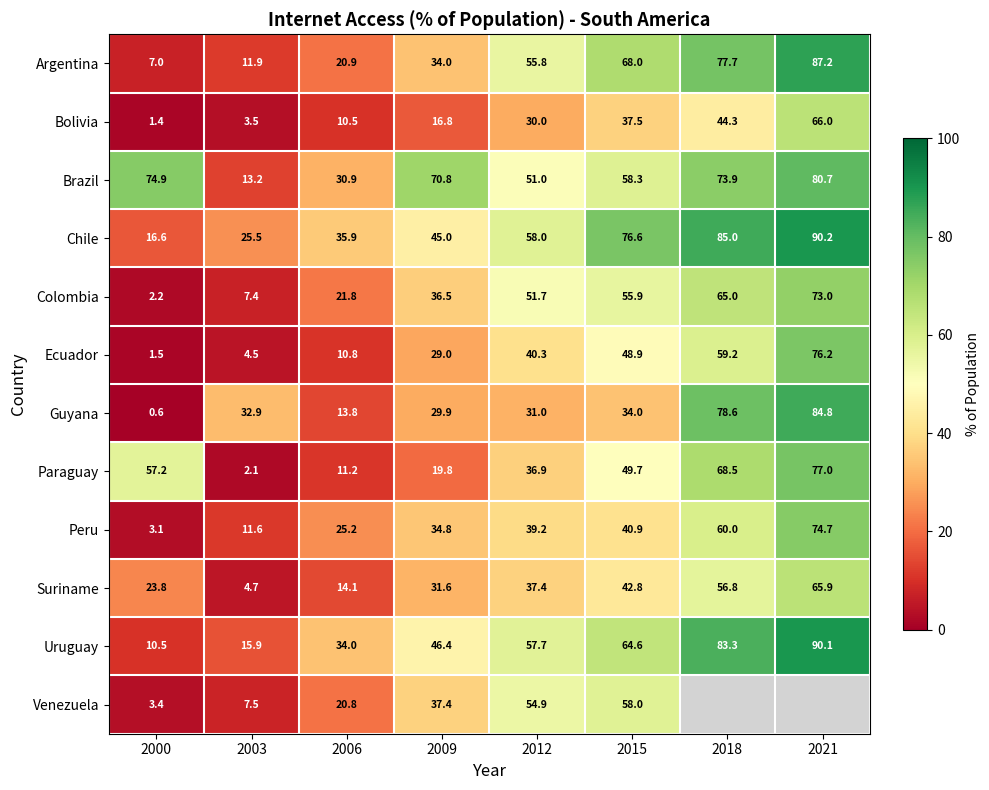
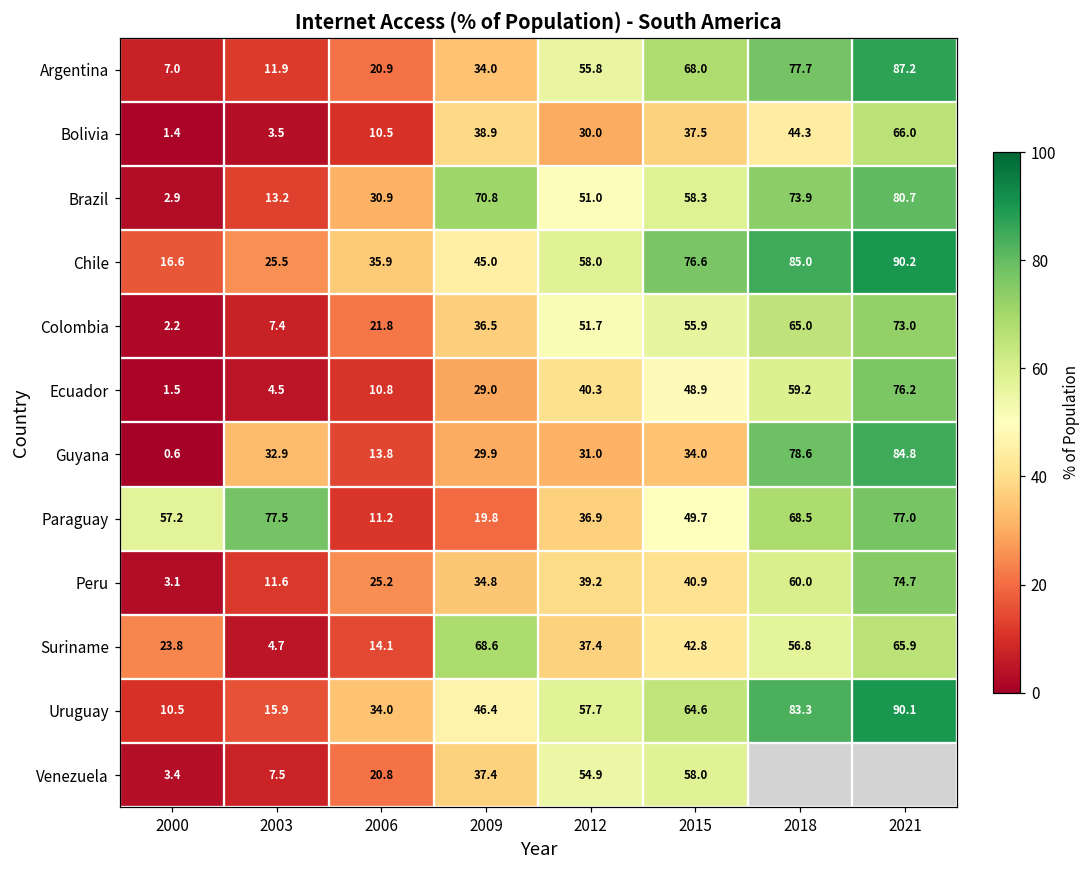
  {
    "Argentina": {
      "2000": 7.0,
      "2003": 11.9,
      "2006": 20.9,
      "2009": 34.0,
      "2012": 55.8,
      "2015": 68.0,
      "2018": 77.7,
      "2021": 87.2
    },
    "Bolivia": {
      "2000": 1.4,
      "2003": 3.5,
      "2006": 10.5,
-     "2009": 16.8,
+     "2009": 38.9,
      "2012": 30.0,
      "2015": 37.5,
      "2018": 44.3,
      "2021": 66.0
    },
    "Brazil": {
-     "2000": 74.9,
+     "2000": 2.9,
      "2003": 13.2,
      "2006": 30.9,
      "2009": 70.8,
      "2012": 51.0,
      "2015": 58.3,
      "2018": 73.9,
      "2021": 80.7
    },
    "Chile": {
      "2000": 16.6,
      "2003": 25.5,
      "2006": 35.9,
      "2009": 45.0,
      "2012": 58.0,
      "2015": 76.6,
      "2018": 85.0,
      "2021": 90.2
    },
    "Colombia": {
      "2000": 2.2,
      "2003": 7.4,
      "2006": 21.8,
      "2009": 36.5,
      "2012": 51.7,
      "2015": 55.9,
      "2018": 65.0,
      "2021": 73.0
    },
    "Ecuador": {
      "2000": 1.5,
      "2003": 4.5,
      "2006": 10.8,
      "2009": 29.0,
      "2012": 40.3,
      "2015": 48.9,
      "2018": 59.2,
      "2021": 76.2
    },
    "Guyana": {
      "2000": 0.6,
      "2003": 32.9,
      "2006": 13.8,
      "2009": 29.9,
      "2012": 31.0,
      "2015": 34.0,
      "2018": 78.6,
      "2021": 84.8
    },
    "Paraguay": {
      "2000": 57.2,
-     "2003": 2.1,
+     "2003": 77.5,
      "2006": 11.2,
      "2009": 19.8,
      "2012": 36.9,
      "2015": 49.7,
      "2018": 68.5,
      "2021": 77.0
    },
    "Peru": {
      "2000": 3.1,
      "2003": 11.6,
      "2006": 25.2,
      "2009": 34.8,
      "2012": 39.2,
      "2015": 40.9,
      "2018": 60.0,
      "2021": 74.7
    },
    "Suriname": {
      "2000": 23.8,
      "2003": 4.7,
      "2006": 14.1,
-     "2009": 31.6,
+     "2009": 68.6,
      "2012": 37.4,
      "2015": 42.8,
      "2018": 56.8,
      "2021": 65.9
    },
    "Uruguay": {
      "2000": 10.5,
      "2003": 15.9,
      "2006": 34.0,
      "2009": 46.4,
      "2012": 57.7,
      "2015": 64.6,
      "2018": 83.3,
      "2021": 90.1
    },
    "Venezuela": {
      "2000": 3.4,
      "2003": 7.5,
      "2006": 20.8,
      "2009": 37.4,
      "2012": 54.9,
      "2015": 58.0
    }
  }
